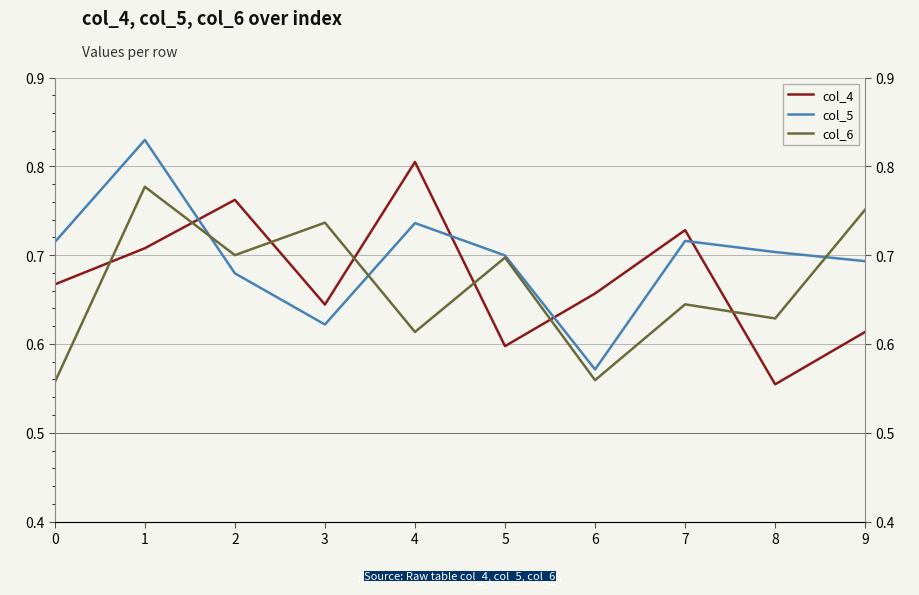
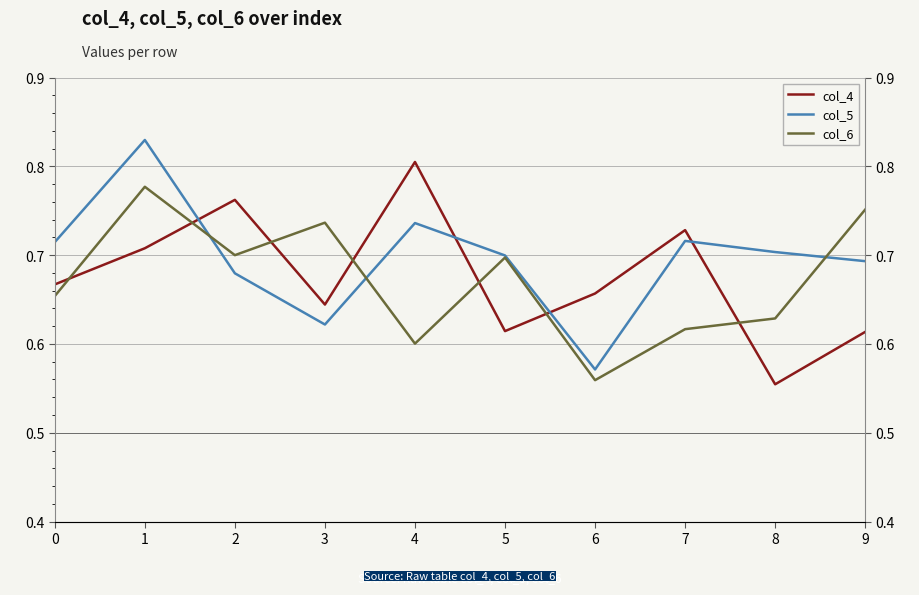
  {
    "col_4": {
      "0": 0.67,
      "1": 0.71,
      "2": 0.76,
      "3": 0.64,
      "4": 0.80,
-     "5": 0.60,
+     "5": 0.61,
      "6": 0.66,
      "7": 0.73,
      "8": 0.55,
      "9": 0.61
    },
    "col_5": {
      "0": 0.71,
      "1": 0.83,
      "2": 0.68,
      "3": 0.62,
      "4": 0.74,
      "6": 0.57,
      "7": 0.72,
      "8": 0.70,
      "9": 0.69
    },
    "col_6": {
-     "0": 0.56,
+     "0": 0.65,
      "1": 0.78,
      "2": 0.70,
      "3": 0.74,
-     "4": 0.61,
+     "4": 0.60,
      "6": 0.56,
-     "7": 0.64,
+     "7": 0.62,
      "8": 0.63,
      "9": 0.75
    }
  }
